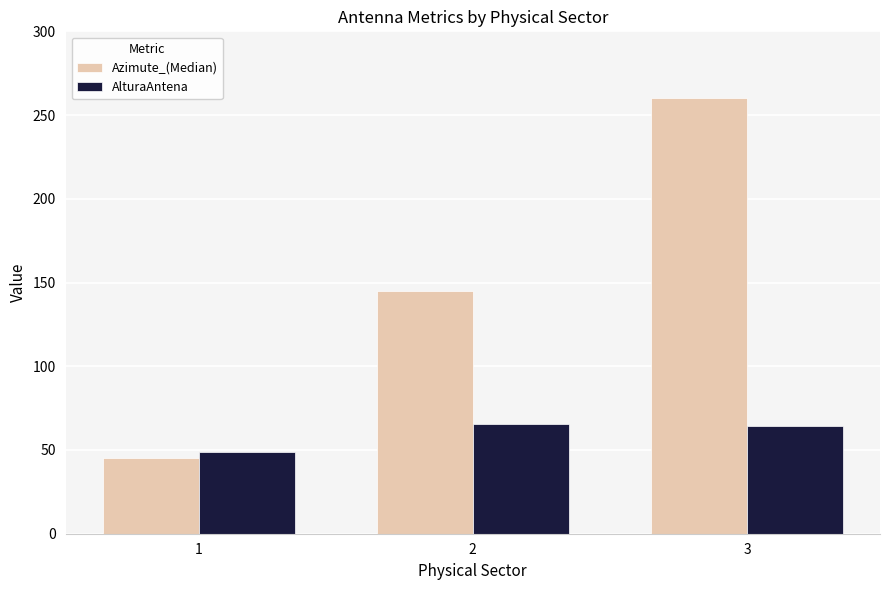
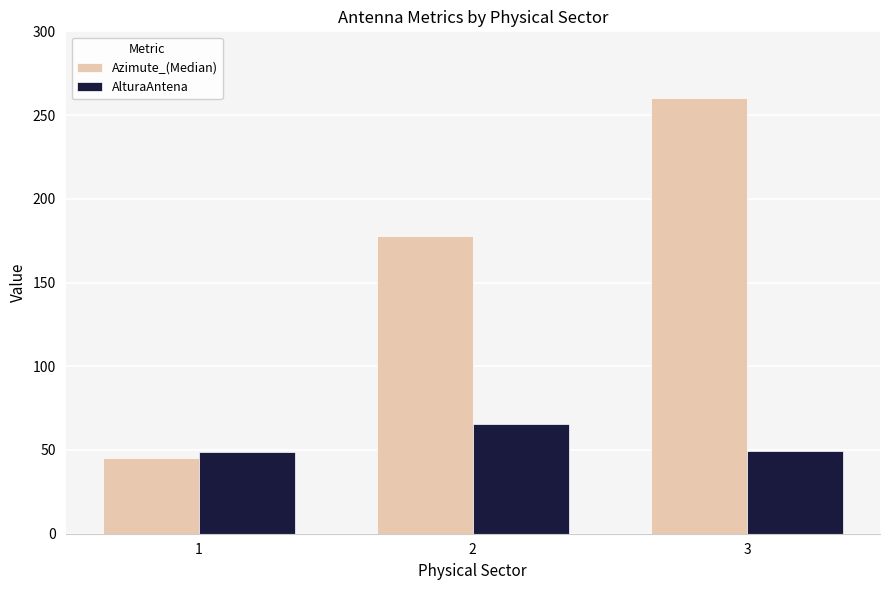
  {
    "Azimute_(Median)": {
      "1": 45,
-     "2": 145,
+     "2": 178,
      "3": 260
    },
    "AlturaAntena": {
      "1": 49,
      "2": 66,
-     "3": 64
+     "3": 50
    }
  }
